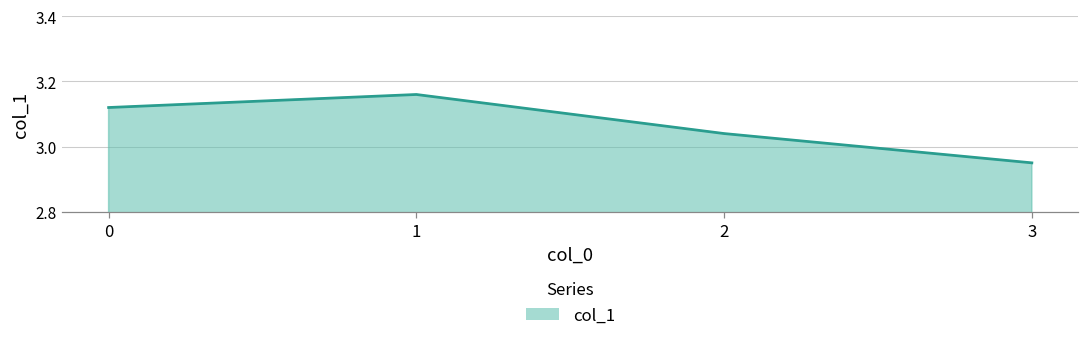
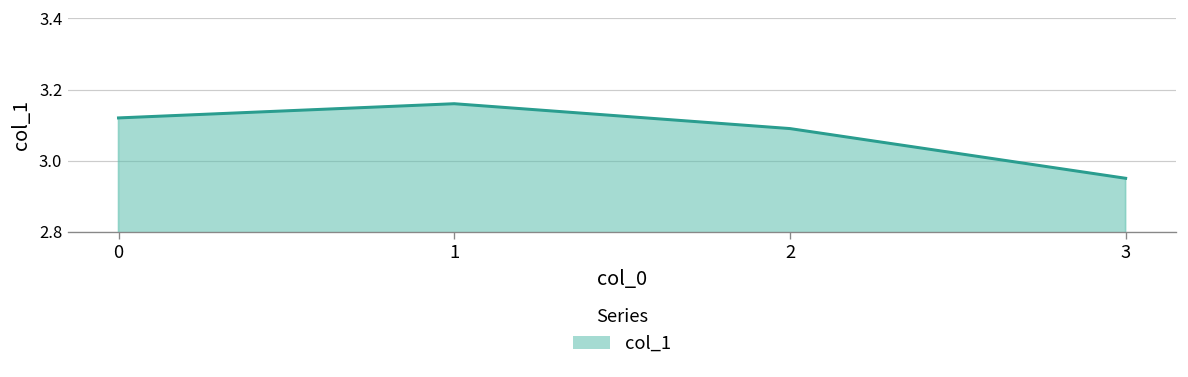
  {
    "0": 3.12,
    "1": 3.16,
-   "2": 3.04,
+   "2": 3.09,
    "3": 2.95
  }
